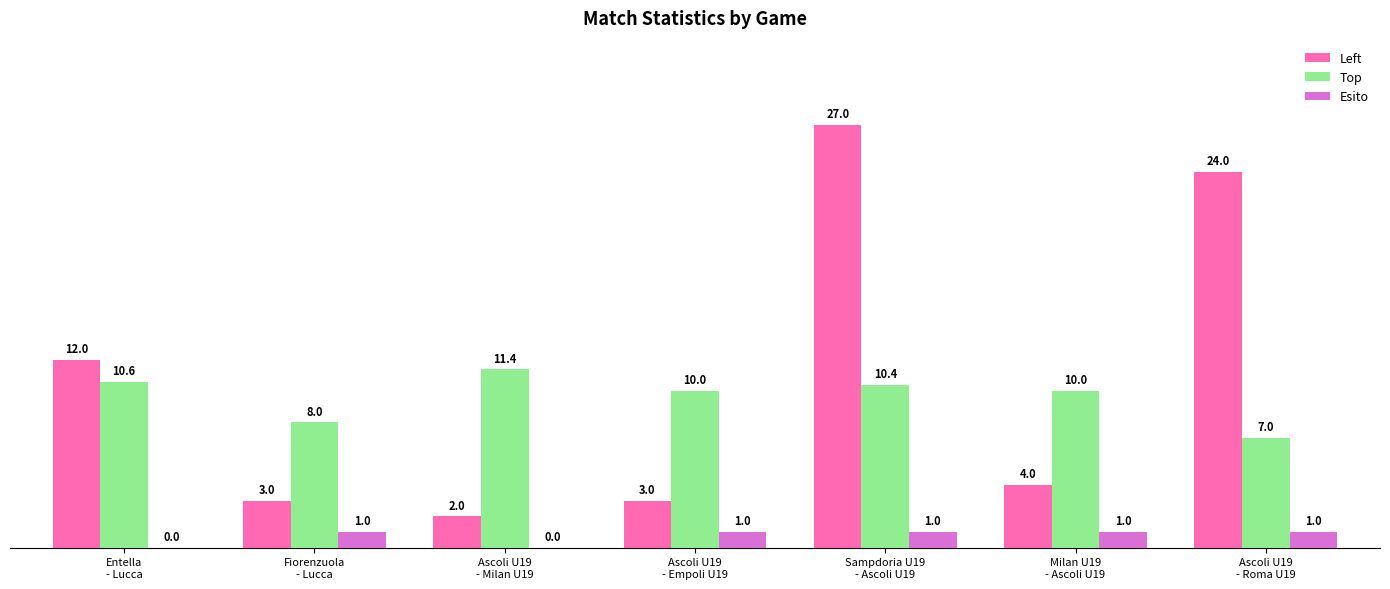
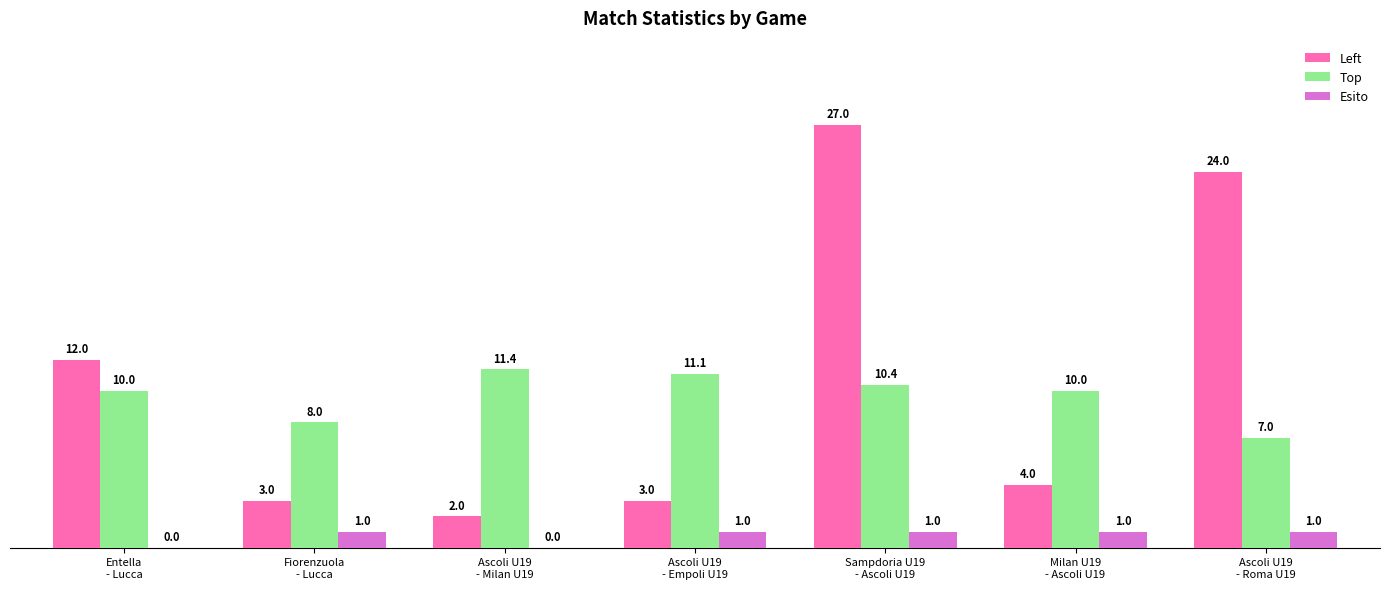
  {
    "Top": {
-     "Entella - Lucca": 10.6,
+     "Entella - Lucca": 10.0,
      "Fiorenzuola - Lucca": 8.0,
      "Ascoli U19 - Milan U19": 11.4,
-     "Ascoli U19 - Empoli U19": 10.0,
+     "Ascoli U19 - Empoli U19": 11.1,
      "Sampdoria U19 - Ascoli U19": 10.4,
      "Milan U19 - Ascoli U19": 10.0,
      "Ascoli U19 - Roma U19": 7.0
    }
  }
